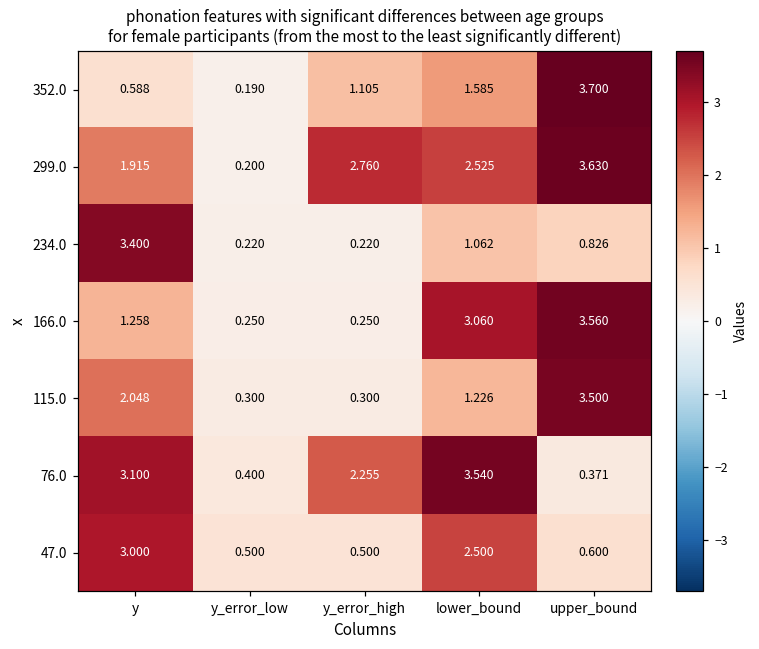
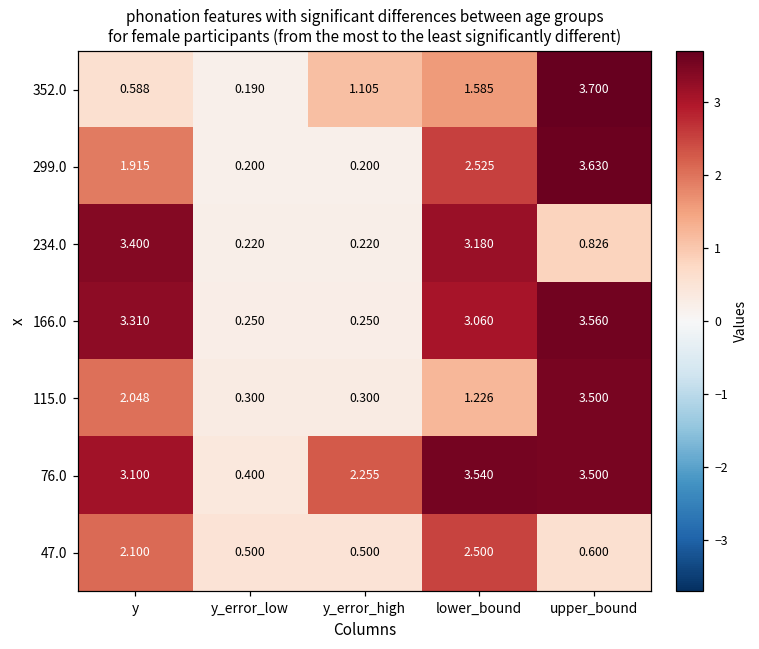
  {
    "352.0": {
      "y": 0.588,
      "y_error_low": 0.190,
      "y_error_high": 1.105,
      "lower_bound": 1.585,
      "upper_bound": 3.700
    },
    "299.0": {
      "y": 1.915,
      "y_error_low": 0.200,
-     "y_error_high": 2.760,
+     "y_error_high": 0.200,
      "lower_bound": 2.525,
      "upper_bound": 3.630
    },
    "234.0": {
      "y": 3.400,
      "y_error_low": 0.220,
      "y_error_high": 0.220,
-     "lower_bound": 1.062,
+     "lower_bound": 3.180,
      "upper_bound": 0.826
    },
    "166.0": {
-     "y": 1.258,
+     "y": 3.310,
      "y_error_low": 0.250,
      "y_error_high": 0.250,
      "lower_bound": 3.060,
      "upper_bound": 3.560
    },
    "115.0": {
      "y": 2.048,
      "y_error_low": 0.300,
      "y_error_high": 0.300,
      "lower_bound": 1.226,
      "upper_bound": 3.500
    },
    "76.0": {
      "y": 3.100,
      "y_error_low": 0.400,
      "y_error_high": 2.255,
      "lower_bound": 3.540,
-     "upper_bound": 0.371
+     "upper_bound": 3.500
    },
    "47.0": {
-     "y": 3.000,
+     "y": 2.100,
      "y_error_low": 0.500,
      "y_error_high": 0.500,
      "lower_bound": 2.500,
      "upper_bound": 0.600
    }
  }
